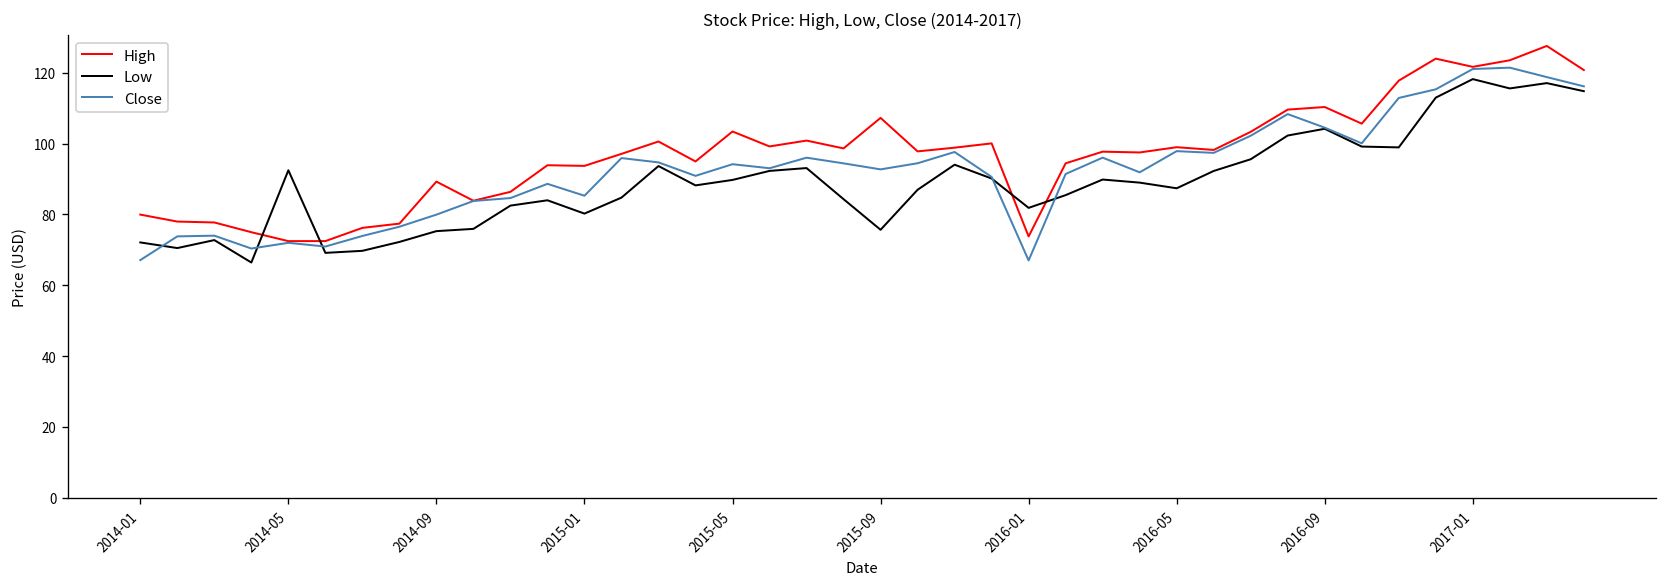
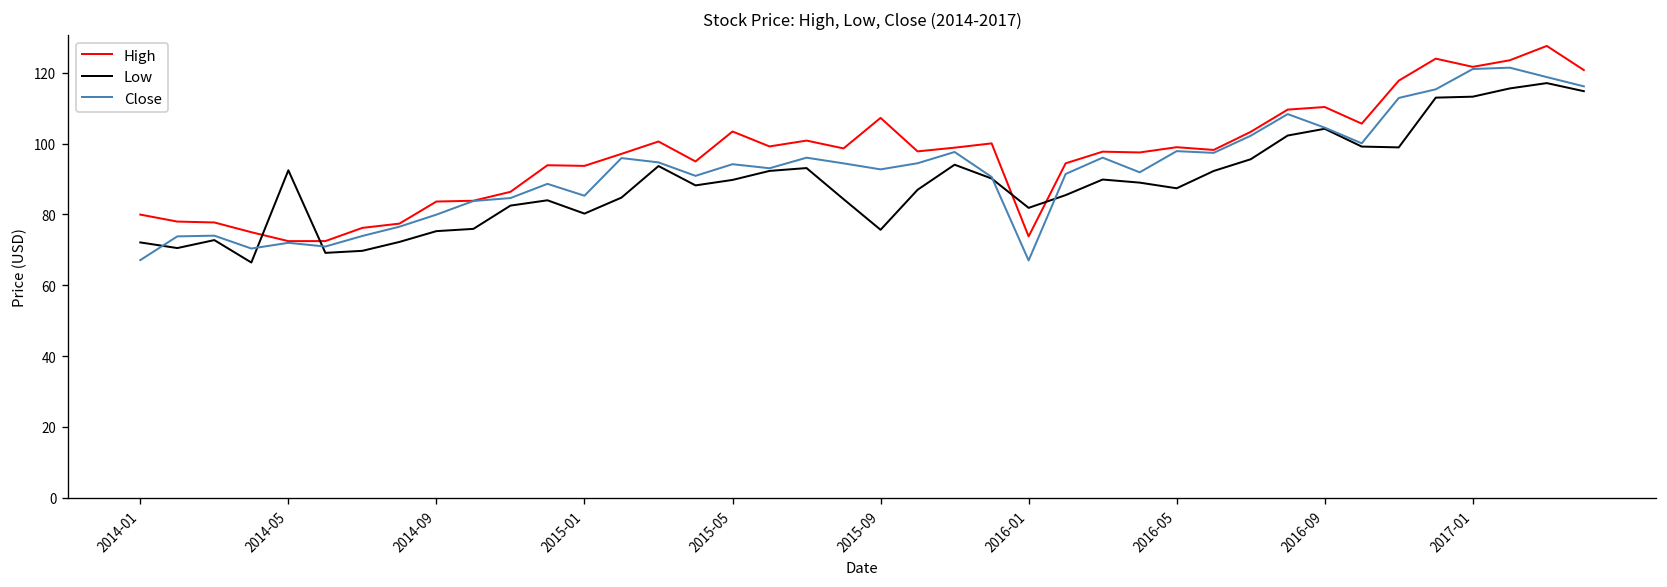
  {
    "High": {
      "2014-01": 80,
-     "2014-09": 89,
+     "2014-09": 84,
      "2015-01": 94,
      "2015-05": 103,
      "2015-09": 107,
      "2016-01": 74,
      "2016-05": 99,
      "2016-09": 110
    },
    "Low": {
      "2014-01": 72,
      "2014-05": 92,
      "2014-09": 75,
      "2015-01": 80,
      "2015-05": 90,
      "2015-09": 76,
      "2016-01": 82,
      "2016-05": 87,
-     "2017-01": 118
+     "2017-01": 113
    },
    "Close": {
      "2014-01": 67,
      "2014-09": 80,
      "2015-01": 85,
      "2015-05": 94,
      "2015-09": 93,
      "2016-01": 67,
      "2016-05": 98
    }
  }
